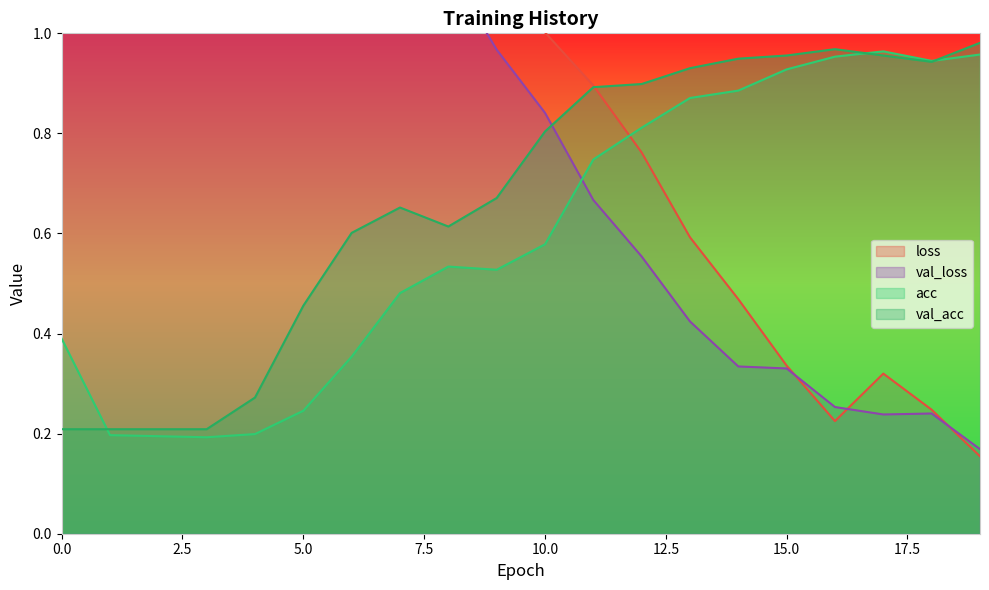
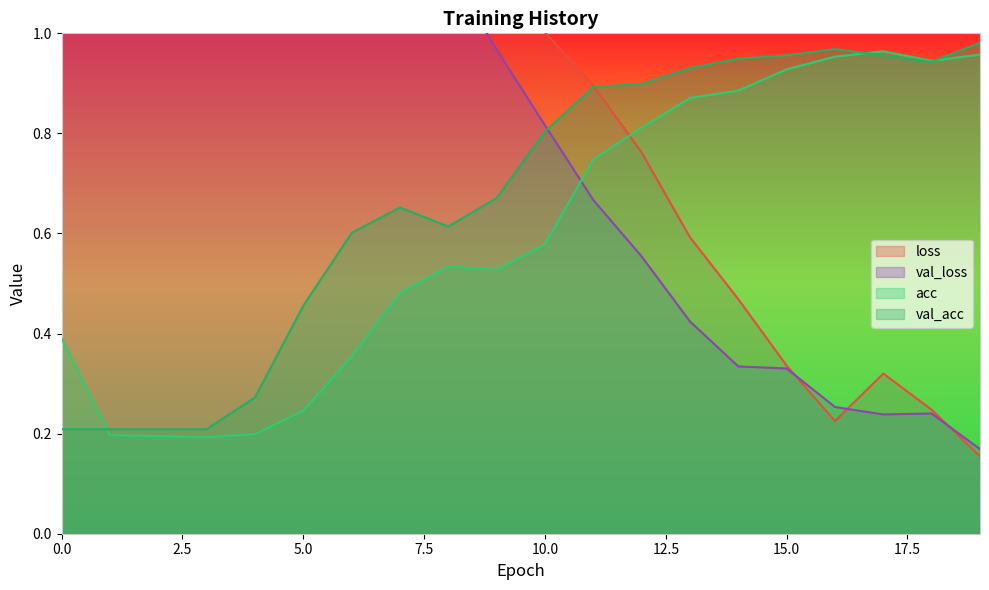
  {
    "loss": {
      "10.0": 1.00,
      "15.0": 0.34
    },
    "val_loss": {
-     "10.0": 0.84,
+     "10.0": 0.82,
      "15.0": 0.33
    }
  }
